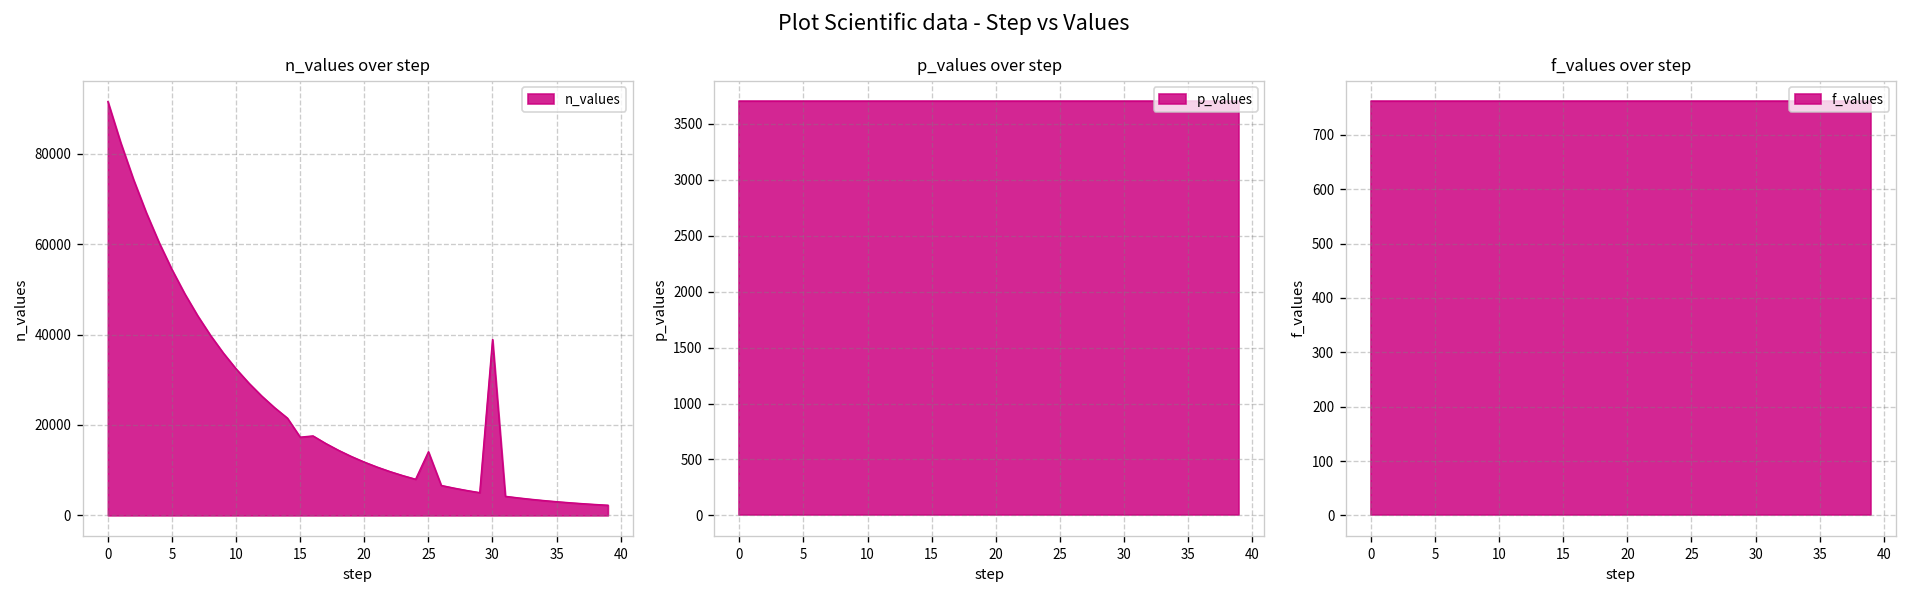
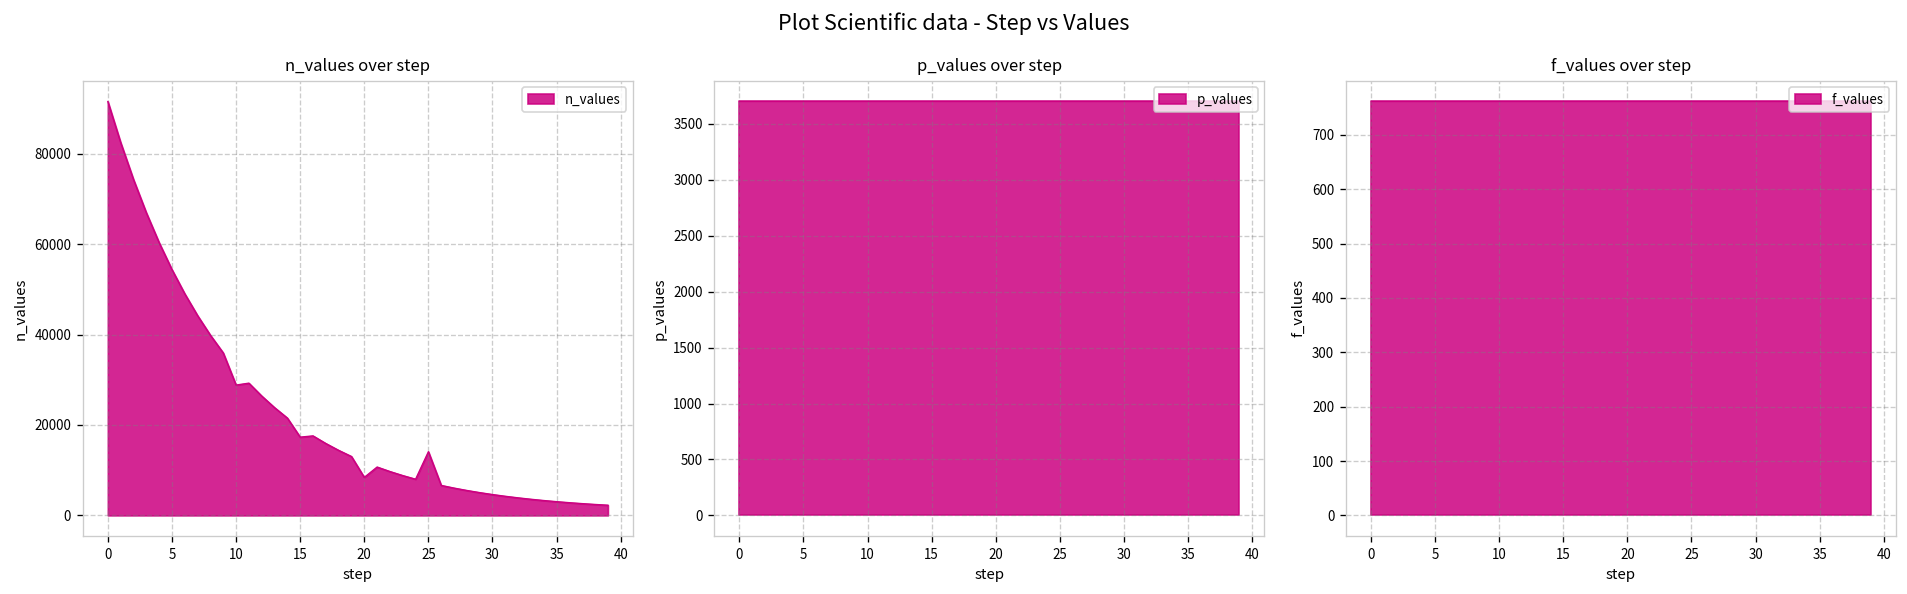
  {
    "n_values over step": {
      "0": 92000,
      "5": 54000,
-     "10": 32000,
+     "10": 29000,
      "15": 17000,
-     "20": 12000,
+     "20": 8000,
      "25": 14000,
-     "30": 39000,
+     "30": 5000,
      "35": 3000
    },
    "p_values over step": {
      "0": 3700,
      "5": 3700,
      "10": 3700,
      "15": 3700,
      "20": 3700,
      "25": 3700,
      "30": 3700
    },
    "f_values over step": {
      "0": 760,
      "5": 760,
      "10": 760,
      "15": 760,
      "20": 760,
      "25": 760,
      "30": 760
    }
  }
